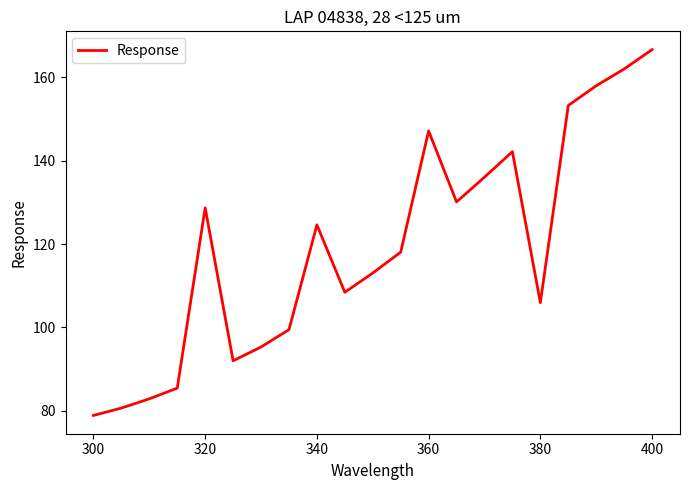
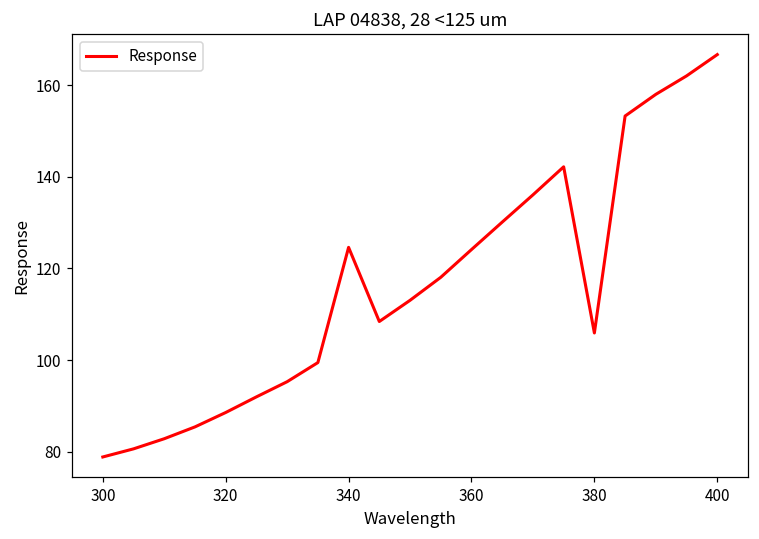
  {
    "300": 79,
-   "320": 129,
+   "320": 89,
    "340": 125,
-   "360": 147,
+   "360": 124,
    "380": 106,
    "400": 167
  }
